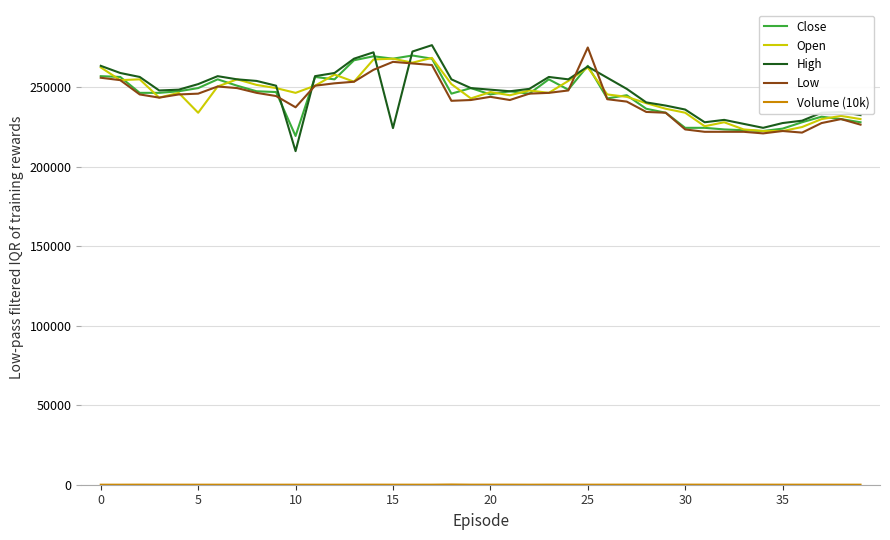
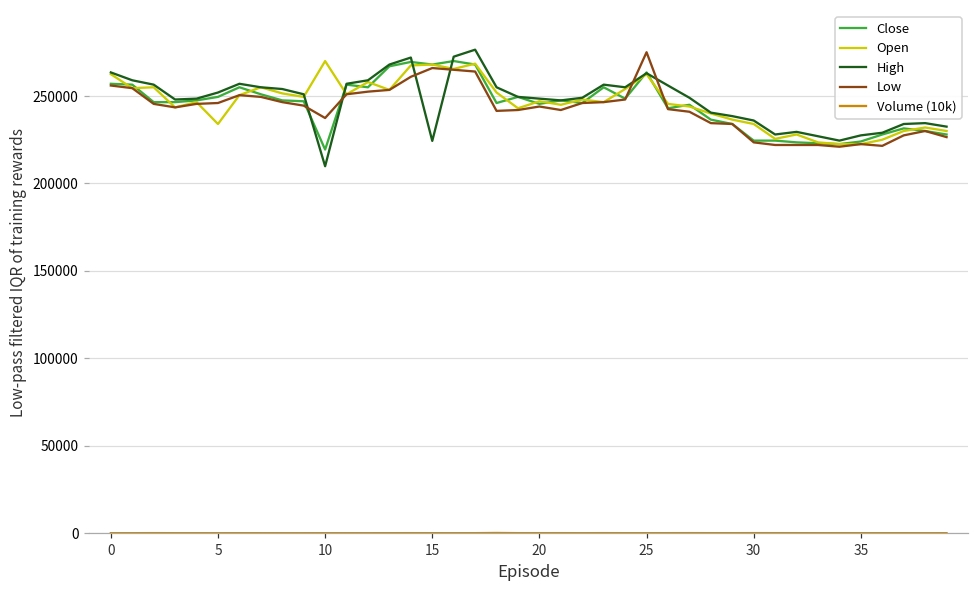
  {
    "Close": {
      "5": 250000,
      "10": 219000
    },
    "Open": {
      "5": 234000,
-     "10": 247000,
+     "10": 270000,
      "30": 234000
    },
    "High": {
      "5": 252000,
      "10": 210000,
      "15": 224000,
      "30": 236000,
      "35": 228000
    },
    "Low": {
      "5": 246000,
      "10": 237000,
      "15": 266000,
      "25": 275000
    },
    "Volume (10k)": {
      "0": 0,
      "5": 0,
      "10": 0,
      "15": 0,
      "20": 0,
      "25": 0,
      "30": 0,
      "35": 0
    }
  }
